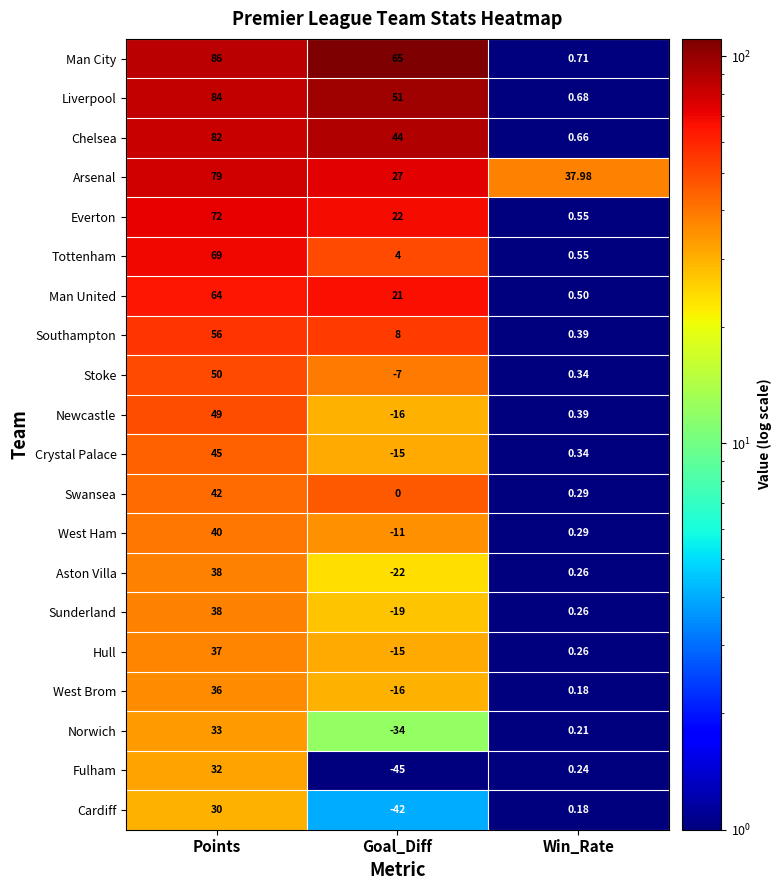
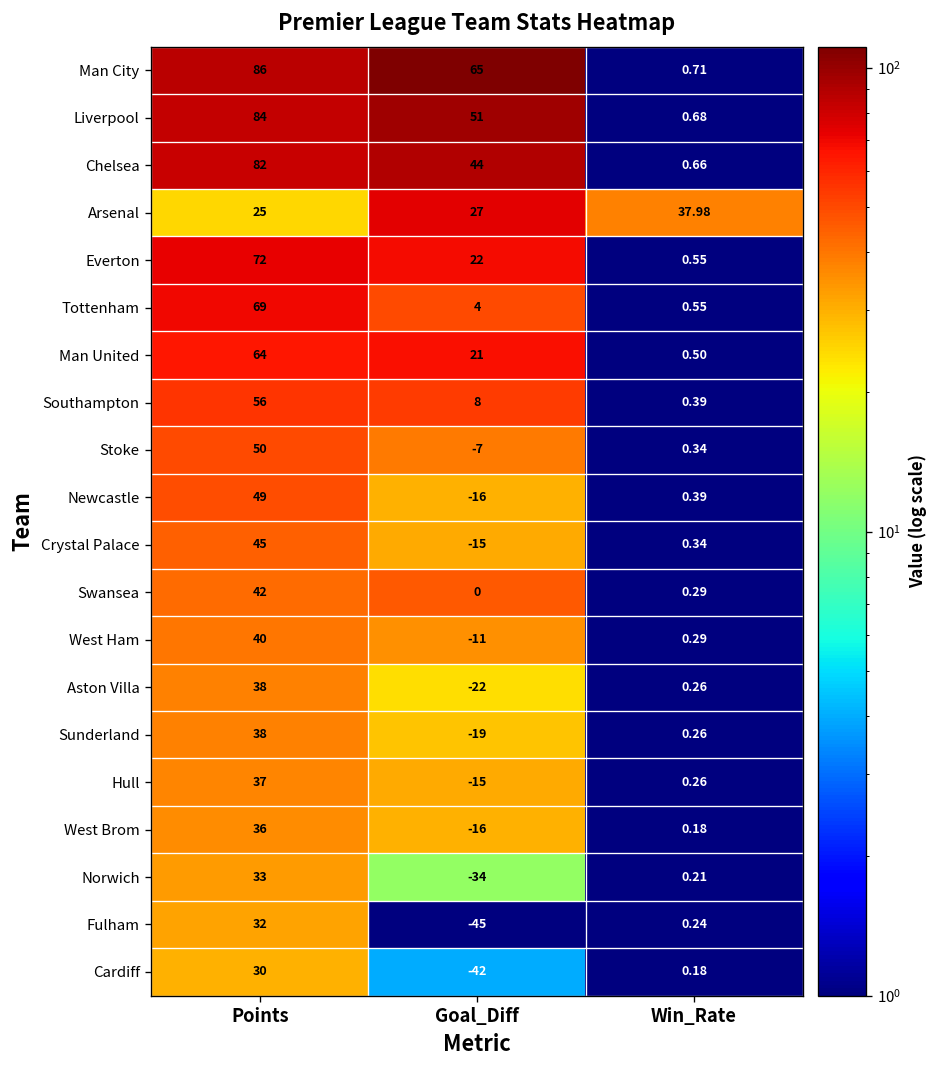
  {
    "Man City": {
      "Points": 86,
      "Goal_Diff": 65,
      "Win_Rate": 0.71
    },
    "Liverpool": {
      "Points": 84,
      "Goal_Diff": 51,
      "Win_Rate": 0.68
    },
    "Chelsea": {
      "Points": 82,
      "Goal_Diff": 44,
      "Win_Rate": 0.66
    },
    "Arsenal": {
-     "Points": 79,
+     "Points": 25,
      "Goal_Diff": 27,
      "Win_Rate": 37.98
    },
    "Everton": {
      "Points": 72,
      "Goal_Diff": 22,
      "Win_Rate": 0.55
    },
    "Tottenham": {
      "Points": 69,
      "Goal_Diff": 4,
      "Win_Rate": 0.55
    },
    "Man United": {
      "Points": 64,
      "Goal_Diff": 21,
      "Win_Rate": 0.50
    },
    "Southampton": {
      "Points": 56,
      "Goal_Diff": 8,
      "Win_Rate": 0.39
    },
    "Stoke": {
      "Points": 50,
      "Goal_Diff": -7,
      "Win_Rate": 0.34
    },
    "Newcastle": {
      "Points": 49,
      "Goal_Diff": -16,
      "Win_Rate": 0.39
    },
    "Crystal Palace": {
      "Points": 45,
      "Goal_Diff": -15,
      "Win_Rate": 0.34
    },
    "Swansea": {
      "Points": 42,
      "Goal_Diff": 0,
      "Win_Rate": 0.29
    },
    "West Ham": {
      "Points": 40,
      "Goal_Diff": -11,
      "Win_Rate": 0.29
    },
    "Aston Villa": {
      "Points": 38,
      "Goal_Diff": -22,
      "Win_Rate": 0.26
    },
    "Sunderland": {
      "Points": 38,
      "Goal_Diff": -19,
      "Win_Rate": 0.26
    },
    "Hull": {
      "Points": 37,
      "Goal_Diff": -15,
      "Win_Rate": 0.26
    },
    "West Brom": {
      "Points": 36,
      "Goal_Diff": -16,
      "Win_Rate": 0.18
    },
    "Norwich": {
      "Points": 33,
      "Goal_Diff": -34,
      "Win_Rate": 0.21
    },
    "Fulham": {
      "Points": 32,
      "Goal_Diff": -45,
      "Win_Rate": 0.24
    },
    "Cardiff": {
      "Points": 30,
      "Goal_Diff": -42,
      "Win_Rate": 0.18
    }
  }
